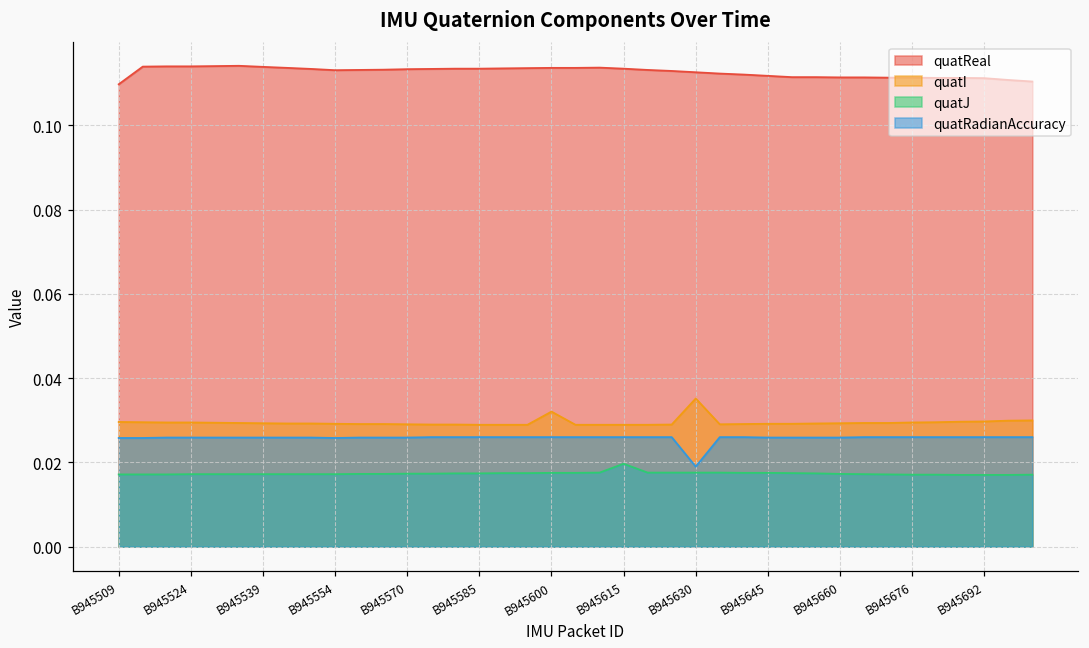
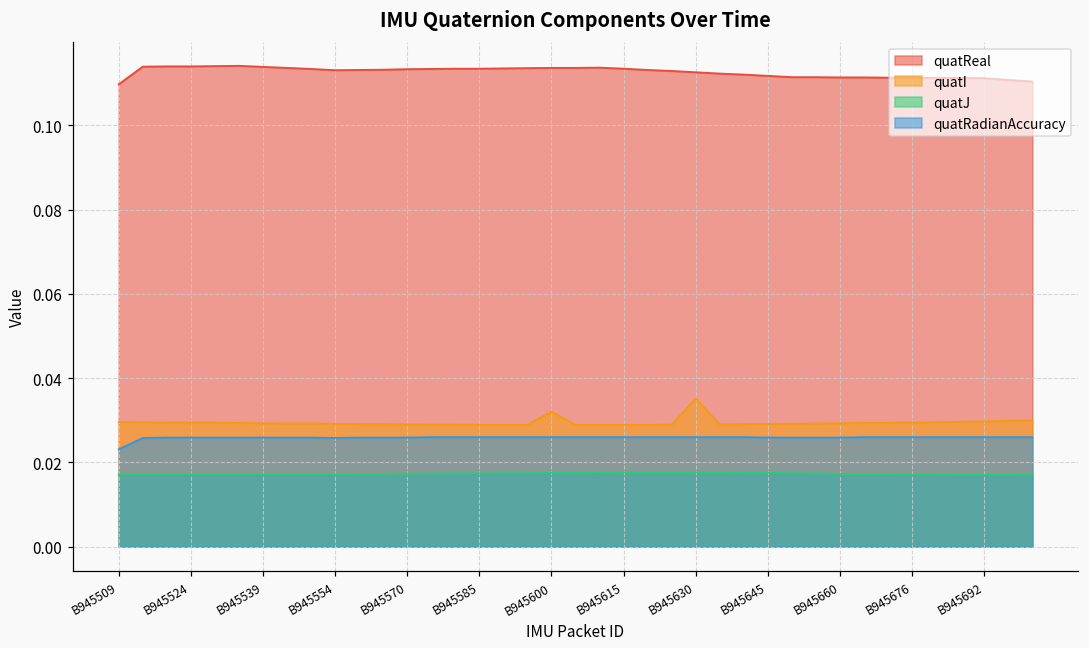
  {
    "quatReal": {
      "B945509": 0.110,
      "B945524": 0.114,
      "B945539": 0.114,
      "B945554": 0.113,
      "B945570": 0.113,
      "B945585": 0.113,
      "B945600": 0.114,
      "B945615": 0.113,
      "B945630": 0.113,
      "B945645": 0.112,
      "B945660": 0.111
    },
    "quatI": {
      "B945509": 0.030,
      "B945524": 0.029,
      "B945539": 0.029,
      "B945554": 0.029,
      "B945570": 0.029,
      "B945585": 0.029,
      "B945600": 0.032,
      "B945615": 0.029,
      "B945630": 0.035,
      "B945645": 0.029,
      "B945660": 0.029,
      "B945676": 0.029,
      "B945692": 0.030
    },
    "quatJ": {
      "B945509": 0.017,
      "B945524": 0.017,
      "B945539": 0.017,
      "B945554": 0.017,
      "B945570": 0.017,
      "B945585": 0.017,
      "B945600": 0.018,
-     "B945615": 0.020,
+     "B945615": 0.018,
      "B945630": 0.018,
      "B945645": 0.018,
      "B945660": 0.017,
      "B945676": 0.017,
      "B945692": 0.017
    },
    "quatRadianAccuracy": {
-     "B945509": 0.026,
+     "B945509": 0.023,
      "B945524": 0.026,
      "B945539": 0.026,
      "B945554": 0.026,
      "B945570": 0.026,
      "B945585": 0.026,
      "B945600": 0.026,
      "B945615": 0.026,
-     "B945630": 0.019,
+     "B945630": 0.026,
      "B945645": 0.026,
      "B945660": 0.026,
      "B945676": 0.026,
      "B945692": 0.026
    }
  }
